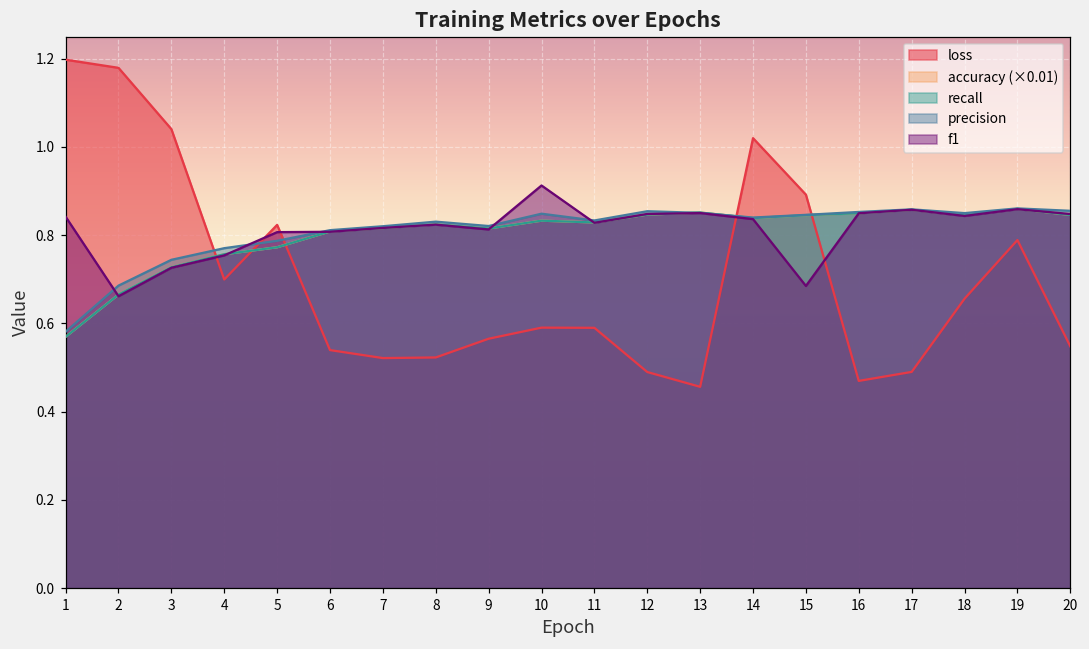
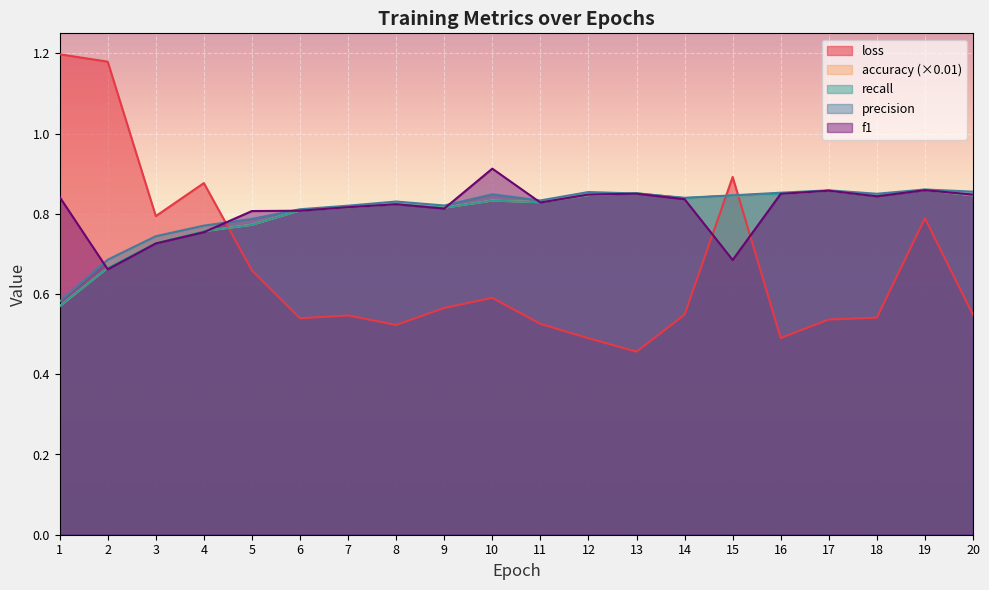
  {
    "loss": {
      "1": 1.20,
      "2": 1.18,
-     "3": 1.04,
-     "4": 0.70,
-     "5": 0.82,
+     "3": 0.79,
+     "4": 0.88,
+     "5": 0.66,
      "6": 0.54,
-     "7": 0.52,
+     "7": 0.55,
      "8": 0.52,
      "9": 0.57,
      "10": 0.59,
-     "11": 0.59,
+     "11": 0.53,
      "12": 0.49,
      "13": 0.46,
-     "14": 1.02,
+     "14": 0.55,
      "15": 0.89,
-     "16": 0.47,
-     "17": 0.49,
-     "18": 0.66,
+     "16": 0.49,
+     "17": 0.54,
+     "18": 0.54,
      "19": 0.79,
      "20": 0.55
    },
    "f1": {
      "1": 0.84,
      "5": 0.81,
      "10": 0.91,
      "15": 0.69
    }
  }
